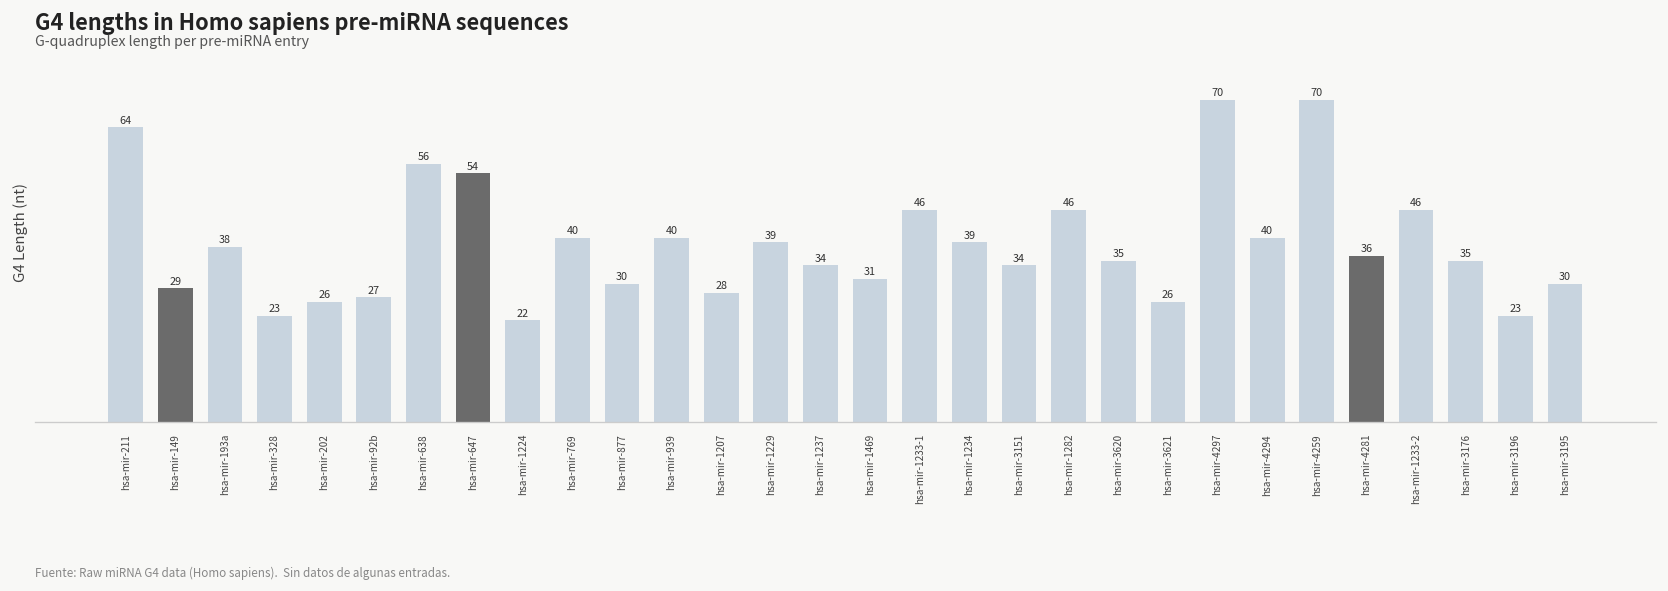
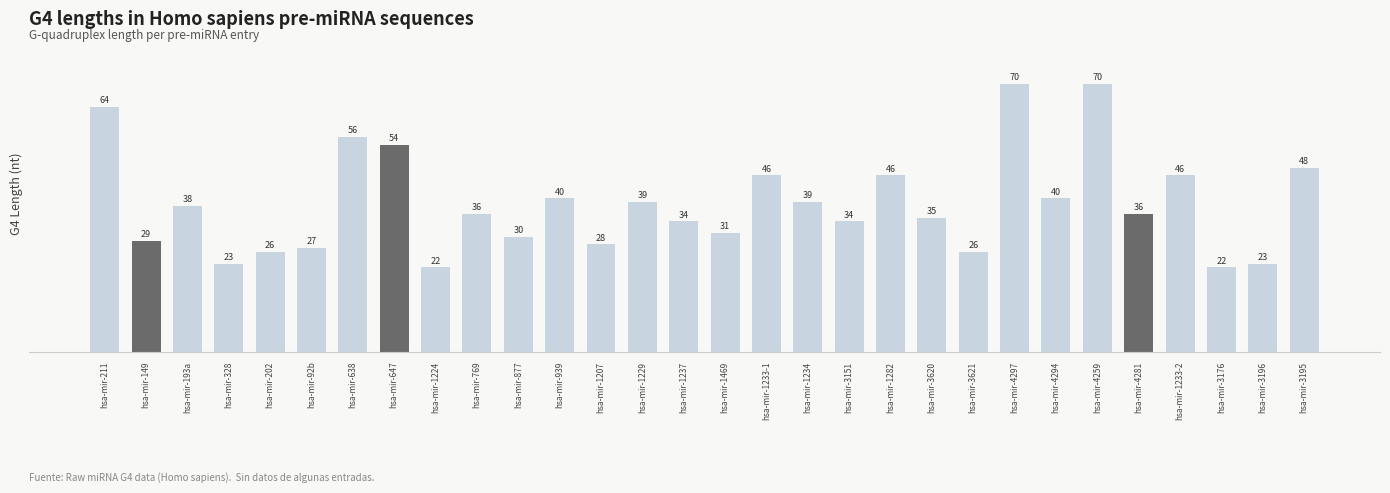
  {
    "hsa-mir-211": 64,
    "hsa-mir-149": 29,
    "hsa-mir-193a": 38,
    "hsa-mir-328": 23,
    "hsa-mir-202": 26,
    "hsa-mir-92b": 27,
    "hsa-mir-638": 56,
    "hsa-mir-647": 54,
    "hsa-mir-1224": 22,
-   "hsa-mir-769": 40,
+   "hsa-mir-769": 36,
    "hsa-mir-877": 30,
    "hsa-mir-939": 40,
    "hsa-mir-1207": 28,
    "hsa-mir-1229": 39,
    "hsa-mir-1237": 34,
    "hsa-mir-1469": 31,
    "hsa-mir-1233-1": 46,
    "hsa-mir-1234": 39,
    "hsa-mir-3151": 34,
    "hsa-mir-1282": 46,
    "hsa-mir-3620": 35,
    "hsa-mir-3621": 26,
    "hsa-mir-4297": 70,
    "hsa-mir-4294": 40,
    "hsa-mir-4259": 70,
    "hsa-mir-4281": 36,
    "hsa-mir-1233-2": 46,
-   "hsa-mir-3176": 35,
+   "hsa-mir-3176": 22,
    "hsa-mir-3196": 23,
-   "hsa-mir-3195": 30
+   "hsa-mir-3195": 48
  }
